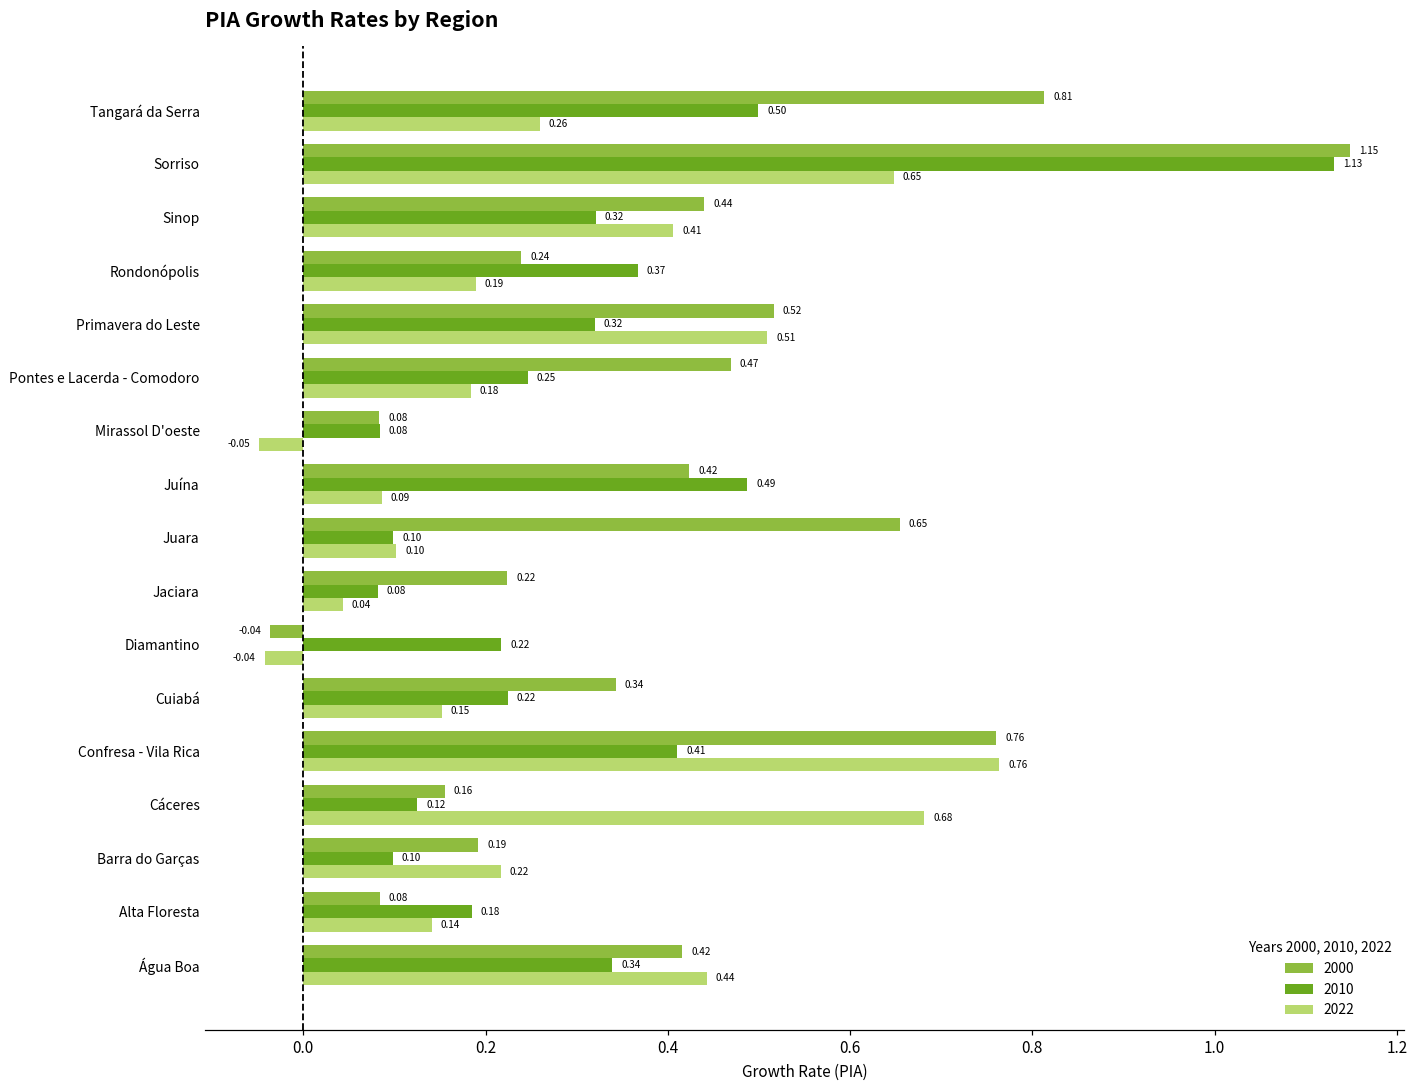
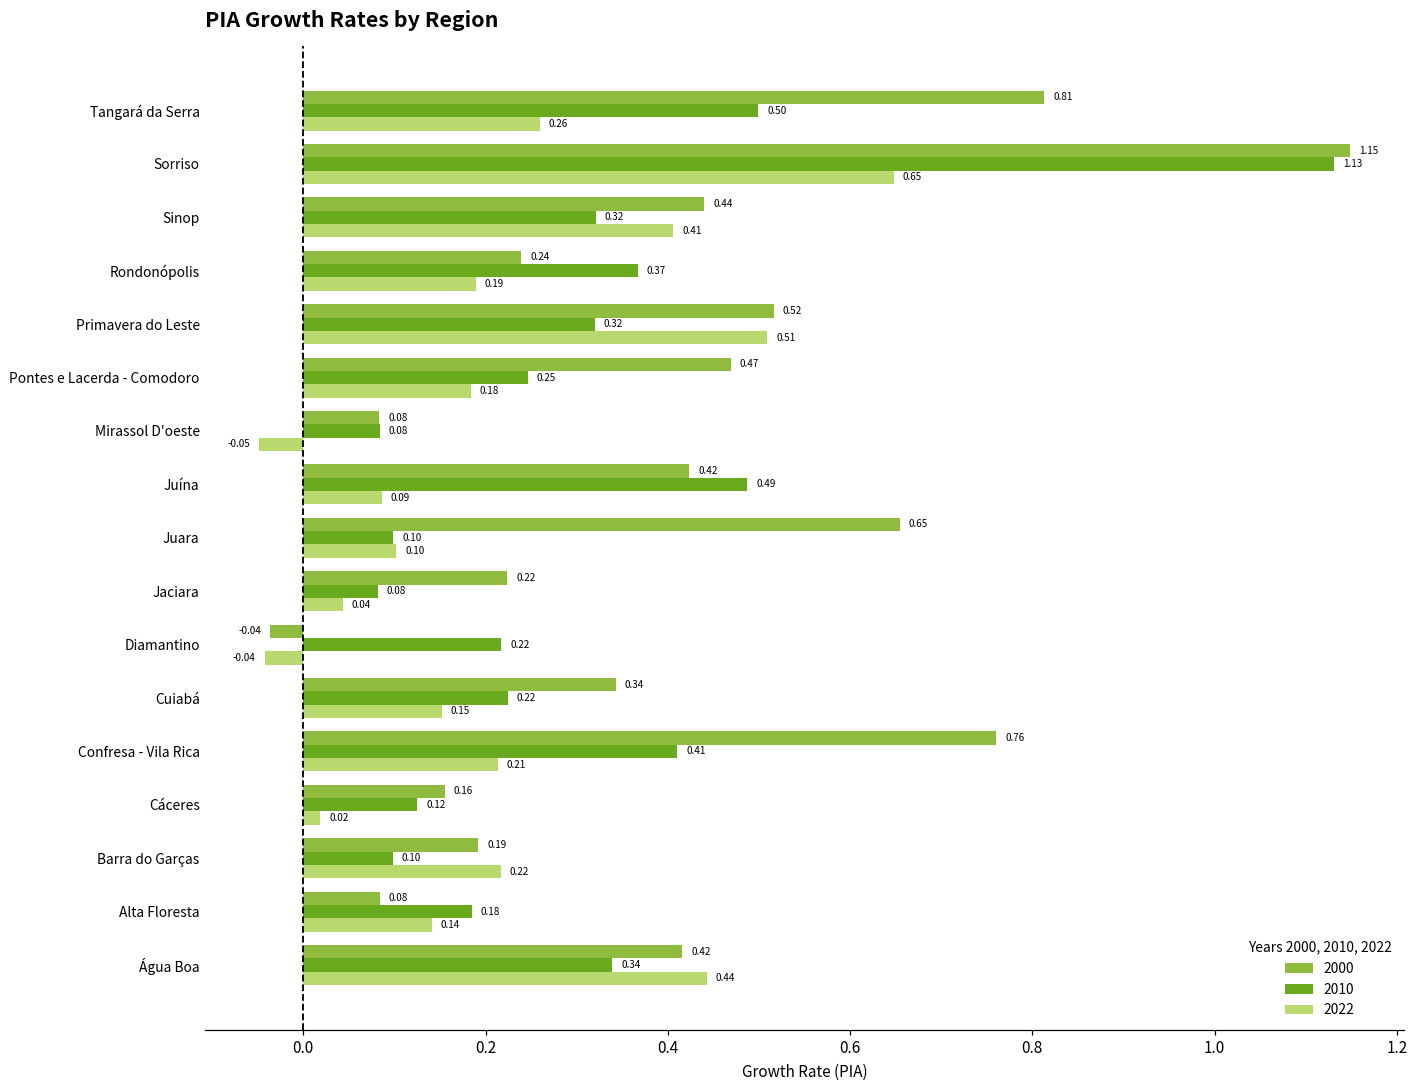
  {
    "2022": {
      "Tangará da Serra": 0.26,
      "Sorriso": 0.65,
      "Sinop": 0.41,
      "Rondonópolis": 0.19,
      "Primavera do Leste": 0.51,
      "Pontes e Lacerda - Comodoro": 0.18,
      "Mirassol D'oeste": -0.05,
      "Juína": 0.09,
      "Juara": 0.10,
      "Jaciara": 0.04,
      "Diamantino": -0.04,
      "Cuiabá": 0.15,
-     "Confresa - Vila Rica": 0.76,
-     "Cáceres": 0.68,
+     "Confresa - Vila Rica": 0.21,
+     "Cáceres": 0.02,
      "Barra do Garças": 0.22,
      "Alta Floresta": 0.14,
      "Água Boa": 0.44
    }
  }
